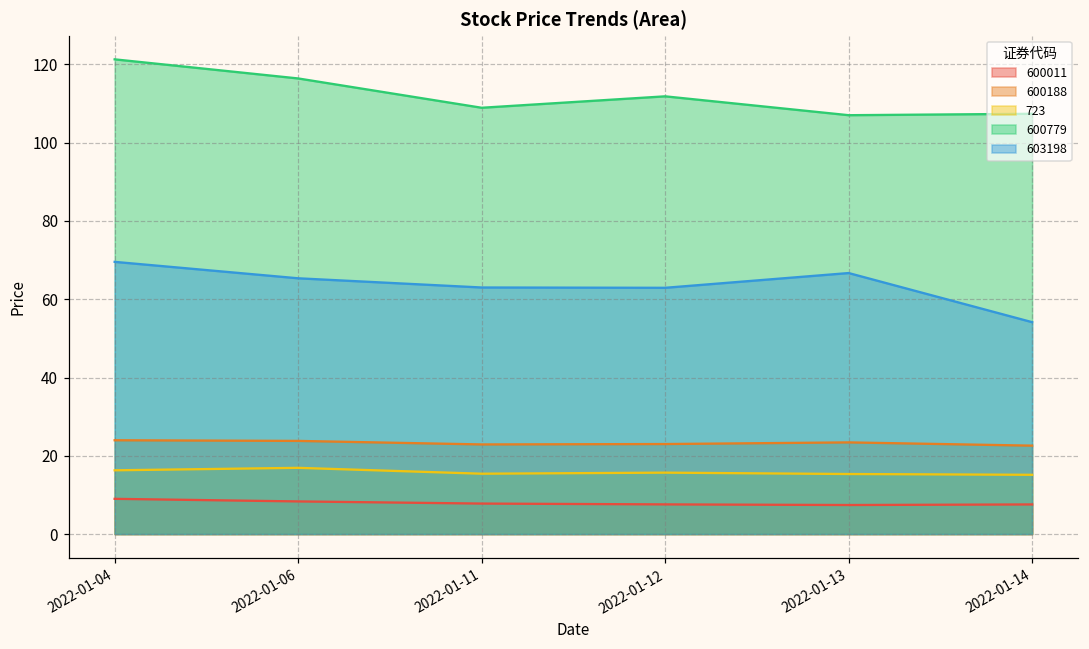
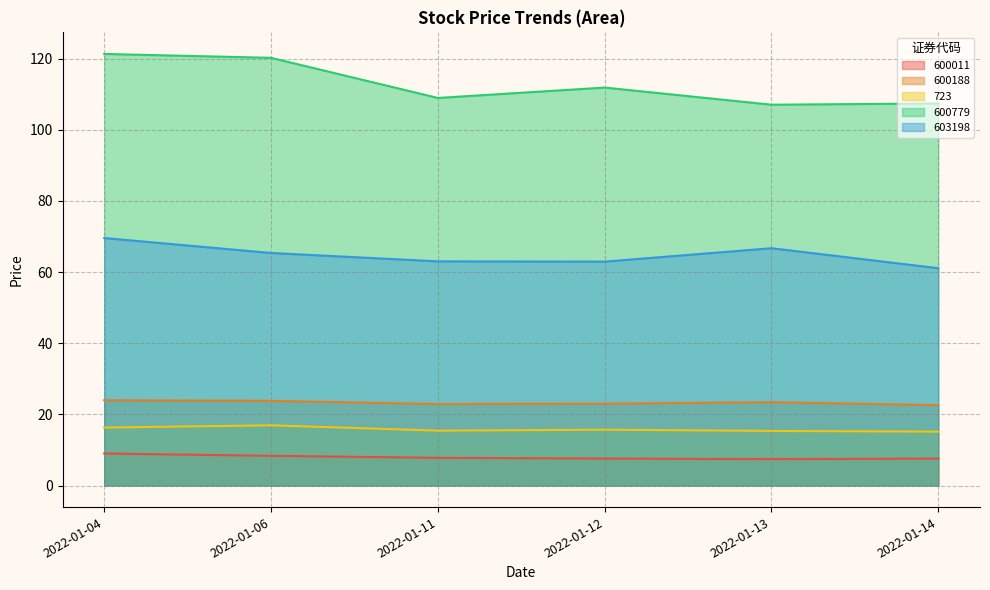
  {
    "600779": {
      "2022-01-04": 121,
-     "2022-01-06": 116,
+     "2022-01-06": 120,
      "2022-01-11": 109,
      "2022-01-12": 112,
      "2022-01-13": 107
    },
    "603198": {
      "2022-01-04": 70,
      "2022-01-06": 65,
      "2022-01-11": 63,
      "2022-01-12": 63,
      "2022-01-13": 67,
-     "2022-01-14": 54
+     "2022-01-14": 61
    }
  }
